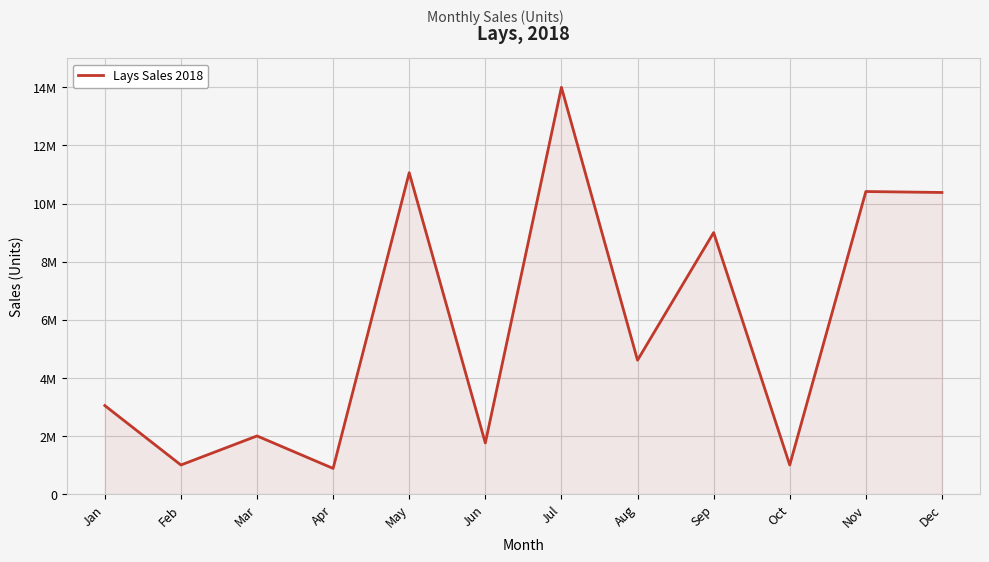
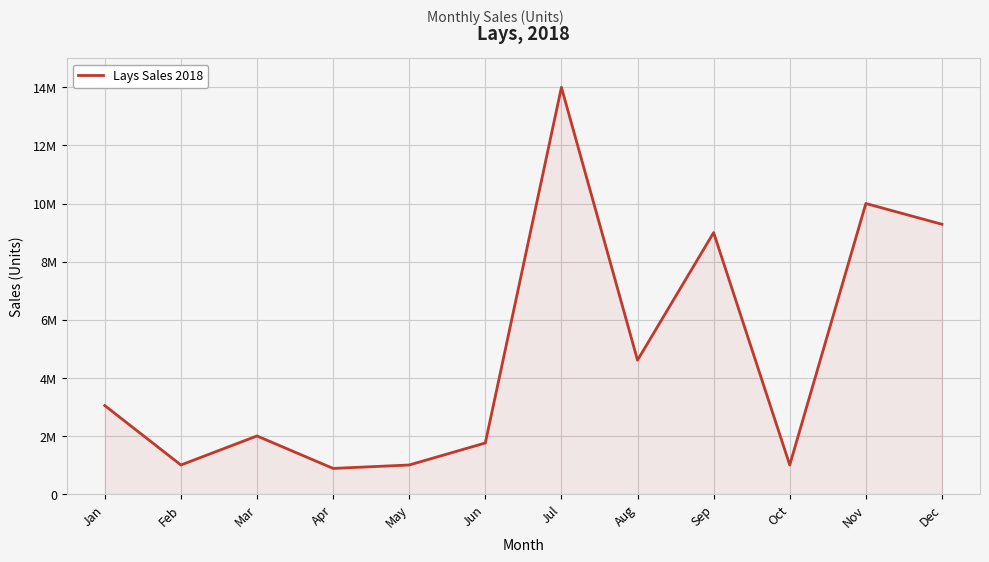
  {
    "Jan": 3000000,
    "Feb": 1000000,
    "Mar": 2000000,
    "Apr": 900000,
-   "May": 11100000,
+   "May": 1000000,
    "Jun": 1800000,
    "Jul": 14000000,
    "Aug": 4600000,
    "Sep": 9000000,
    "Oct": 1000000,
-   "Nov": 10400000,
-   "Dec": 10400000
+   "Nov": 10000000,
+   "Dec": 9300000
  }
